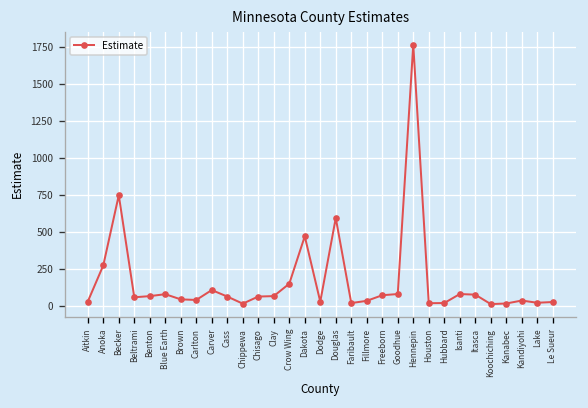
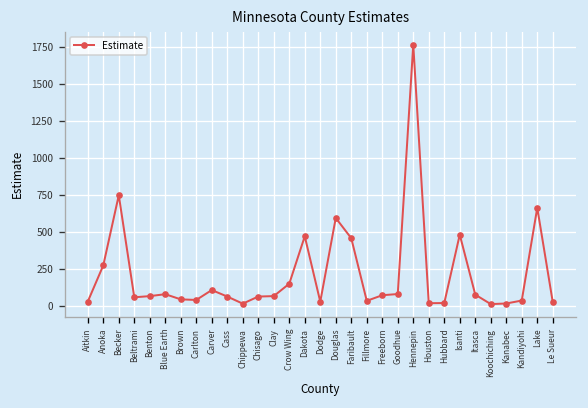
  {
    "Aitkin": 30,
    "Anoka": 270,
    "Becker": 750,
    "Beltrami": 60,
    "Benton": 70,
    "Blue Earth": 80,
    "Brown": 40,
    "Carlton": 40,
    "Carver": 110,
    "Cass": 60,
    "Chippewa": 10,
    "Chisago": 60,
    "Clay": 70,
    "Crow Wing": 150,
    "Dakota": 470,
    "Dodge": 30,
    "Douglas": 590,
-   "Faribault": 20,
+   "Faribault": 460,
    "Fillmore": 30,
    "Freeborn": 70,
    "Goodhue": 80,
    "Hennepin": 1770,
    "Houston": 20,
    "Hubbard": 20,
-   "Isanti": 80,
+   "Isanti": 480,
    "Itasca": 80,
    "Koochiching": 10,
    "Kanabec": 20,
    "Kandiyohi": 40,
-   "Lake": 20,
+   "Lake": 660,
    "Le Sueur": 30
  }
